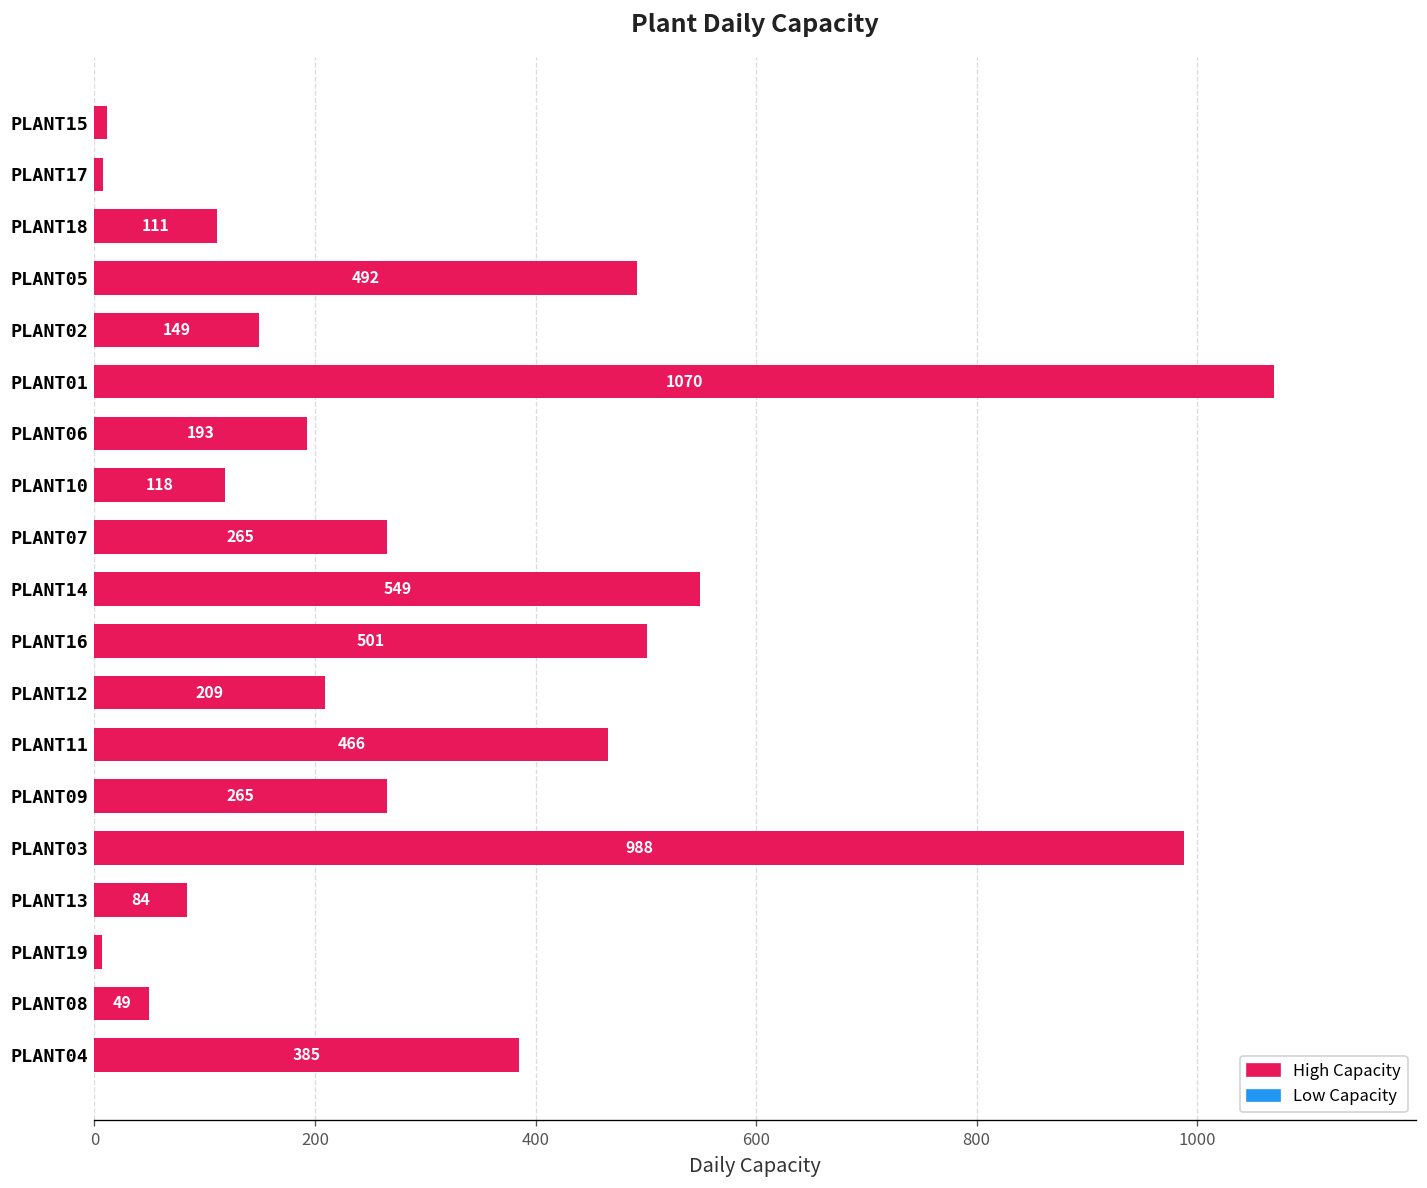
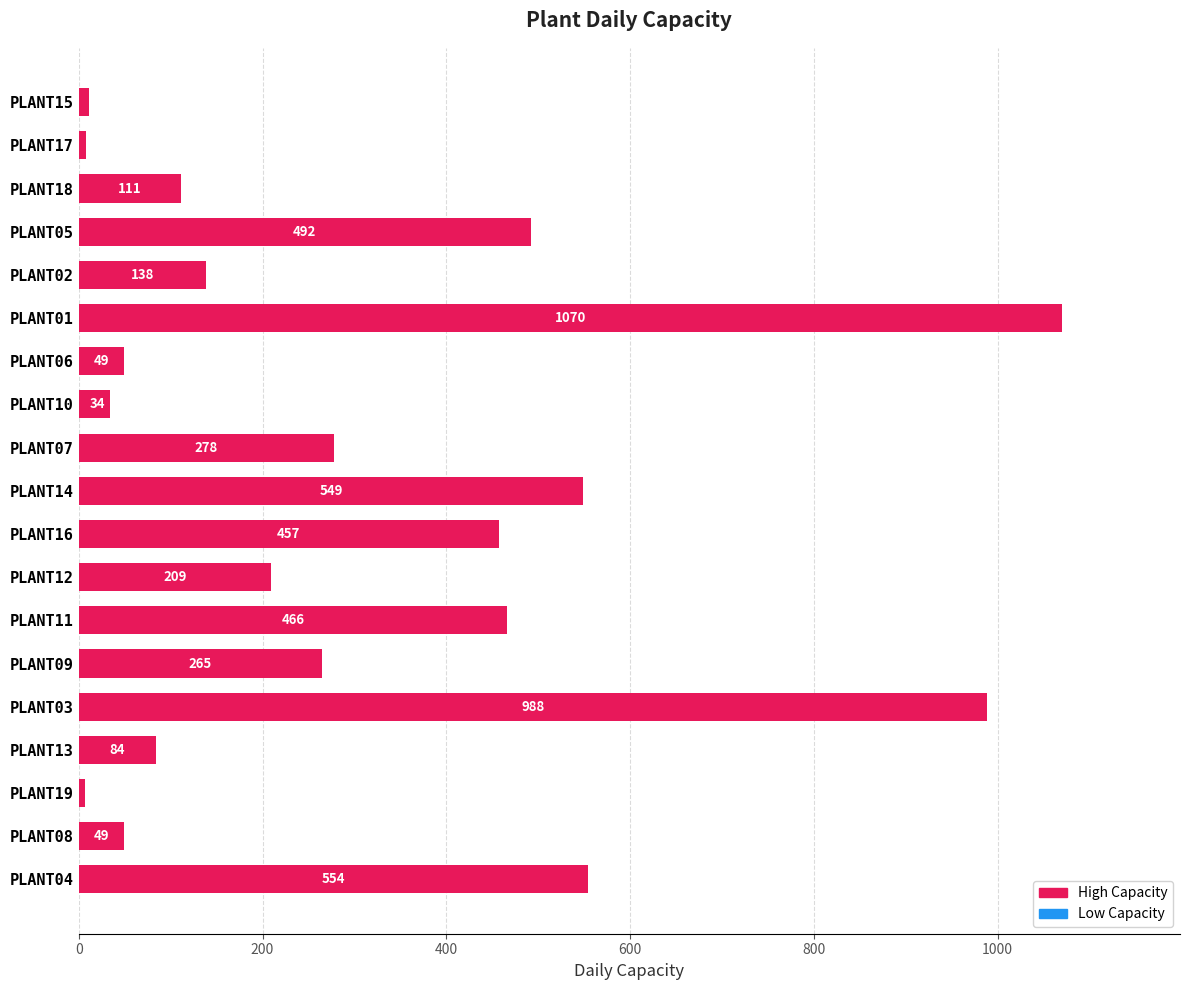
  {
    "PLANT18": 111,
    "PLANT05": 492,
-   "PLANT02": 149,
+   "PLANT02": 138,
    "PLANT01": 1070,
-   "PLANT06": 193,
-   "PLANT10": 118,
-   "PLANT07": 265,
+   "PLANT06": 49,
+   "PLANT10": 34,
+   "PLANT07": 278,
    "PLANT14": 549,
-   "PLANT16": 501,
+   "PLANT16": 457,
    "PLANT12": 209,
    "PLANT11": 466,
    "PLANT09": 265,
    "PLANT03": 988,
    "PLANT13": 84,
    "PLANT08": 49,
-   "PLANT04": 385
+   "PLANT04": 554
  }
